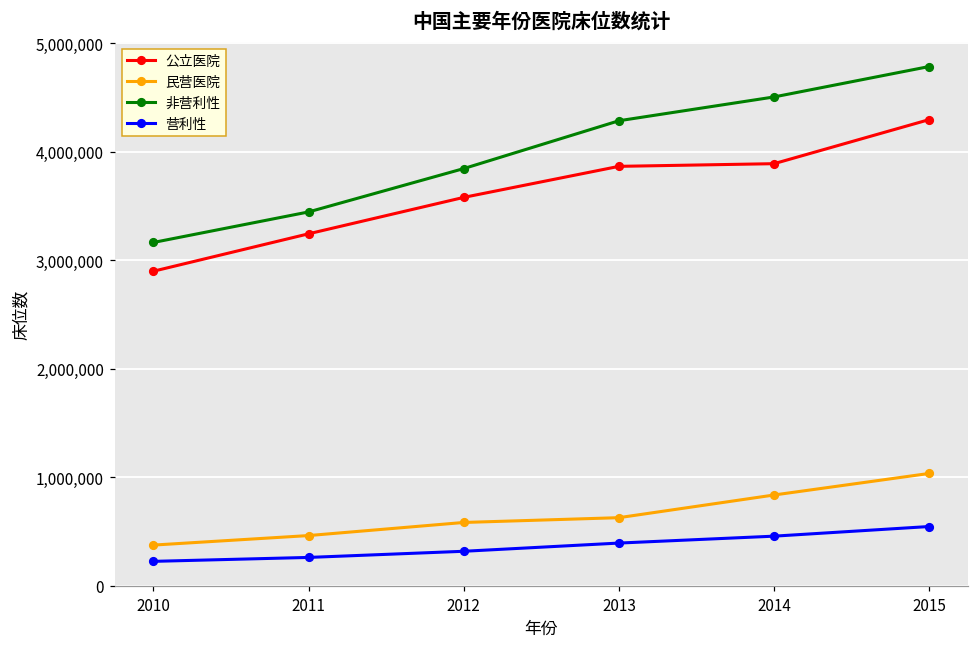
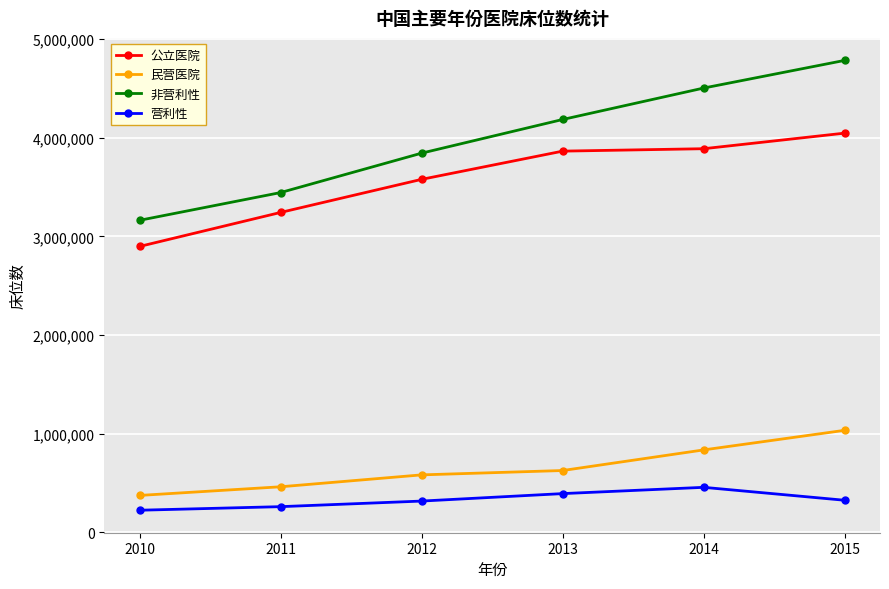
  {
    "公立医院": {
      "2010": "2,900,000",
      "2011": "3,200,000",
      "2012": "3,600,000",
      "2013": "3,900,000",
      "2014": "3,900,000",
-     "2015": "4,300,000"
+     "2015": "4,000,000"
    },
    "民营医院": {
      "2010": "400,000",
      "2011": "500,000",
      "2012": "600,000",
      "2013": "600,000",
      "2014": "800,000",
      "2015": "1,000,000"
    },
    "非营利性": {
      "2010": "3,200,000",
      "2011": "3,400,000",
      "2012": "3,800,000",
-     "2013": "4,300,000",
+     "2013": "4,200,000",
      "2014": "4,500,000",
      "2015": "4,800,000"
    },
    "营利性": {
      "2010": "200,000",
      "2011": "300,000",
      "2012": "300,000",
      "2013": "400,000",
      "2014": "500,000",
-     "2015": "500,000"
+     "2015": "300,000"
    }
  }
